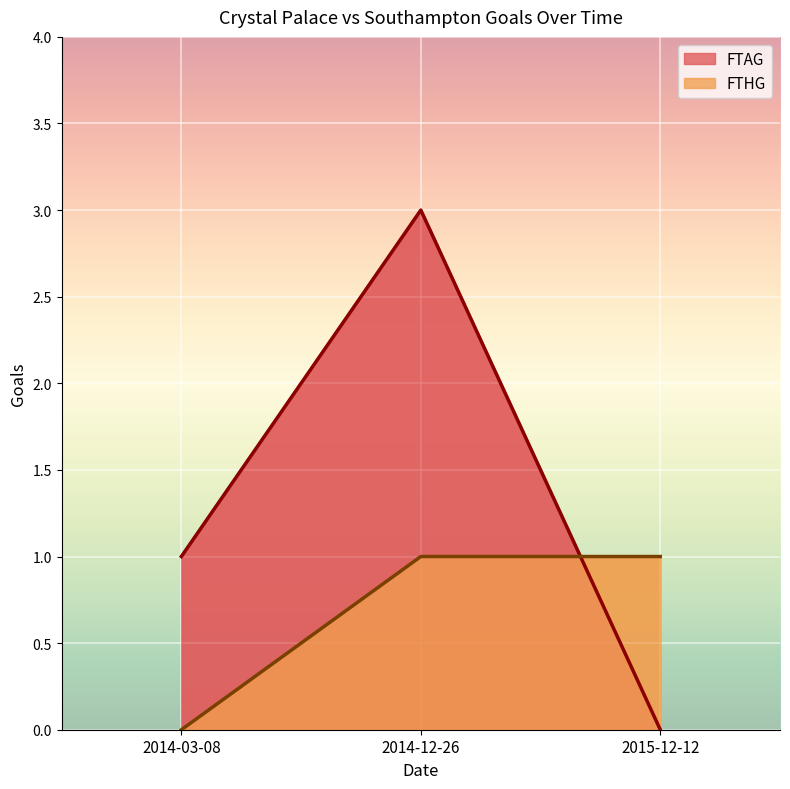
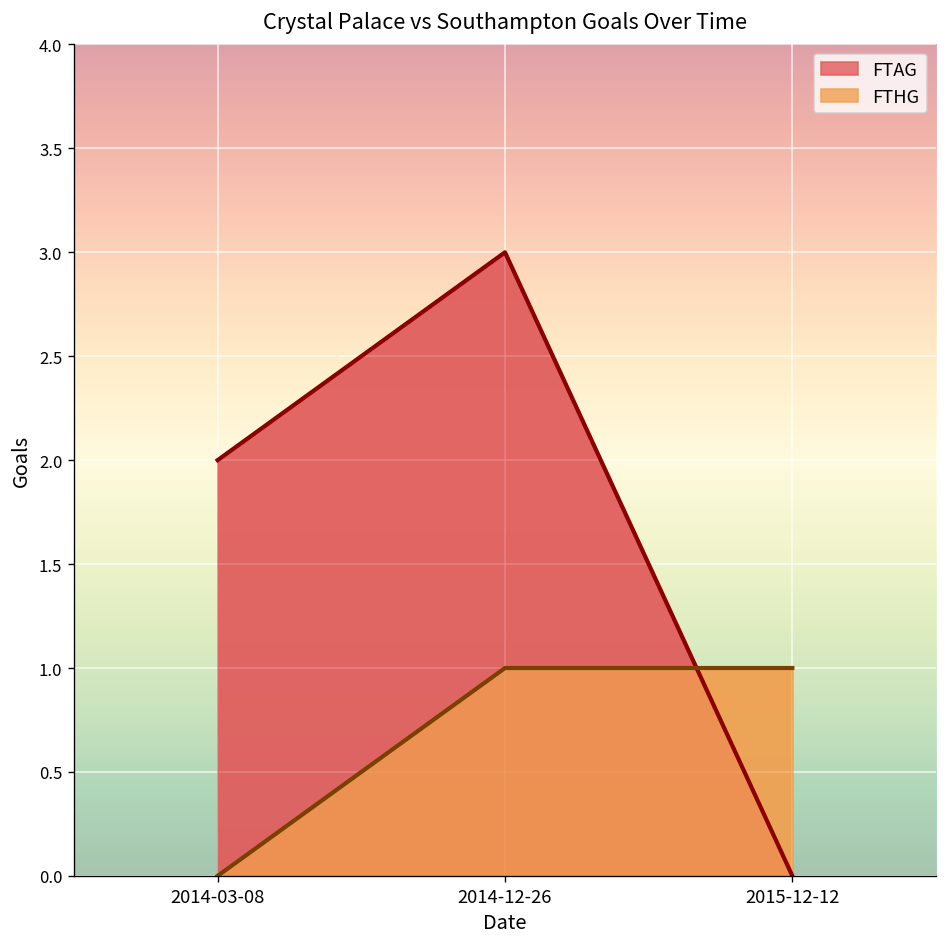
  {
    "FTAG": {
-     "2014-03-08": 1,
+     "2014-03-08": 2,
      "2014-12-26": 3,
      "2015-12-12": 0
    },
    "FTHG": {
      "2014-03-08": 0,
      "2014-12-26": 1,
      "2015-12-12": 1
    }
  }
